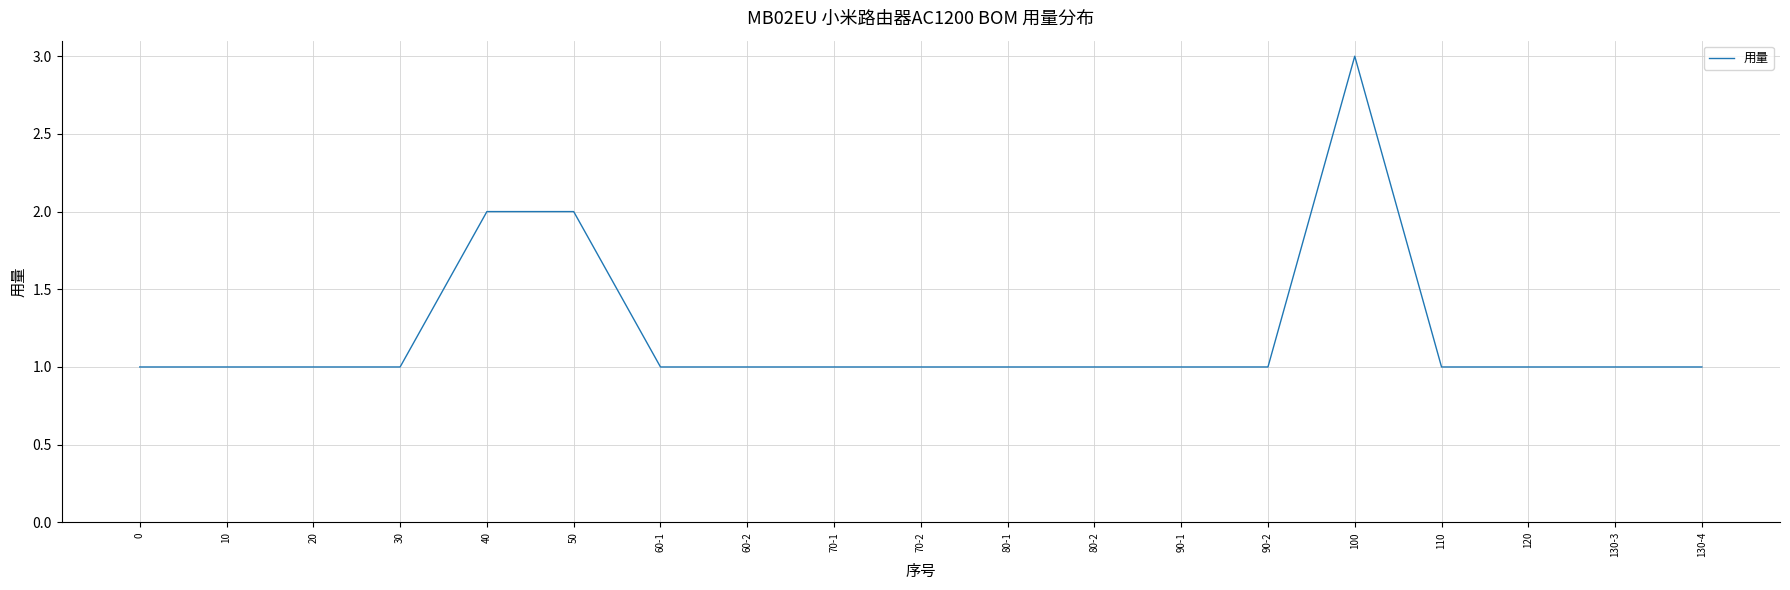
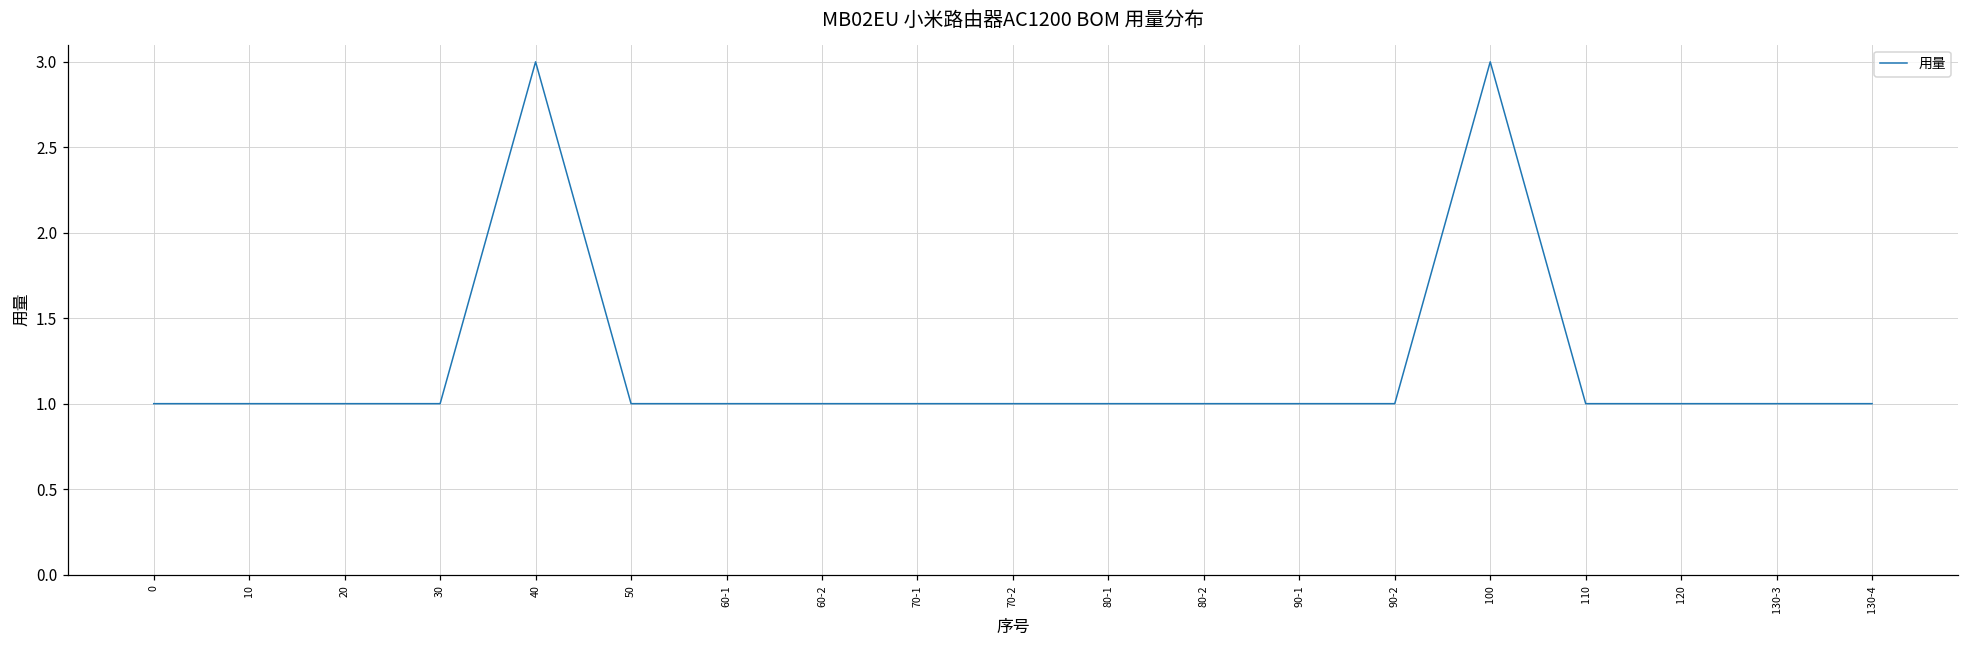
  {
    "0": 1,
    "10": 1,
    "20": 1,
    "30": 1,
-   "40": 2,
-   "50": 2,
+   "40": 3,
+   "50": 1,
    "60-1": 1,
    "60-2": 1,
    "70-1": 1,
    "70-2": 1,
    "80-1": 1,
    "80-2": 1,
    "90-1": 1,
    "90-2": 1,
    "100": 3,
    "110": 1,
    "120": 1,
    "130-3": 1,
    "130-4": 1
  }
